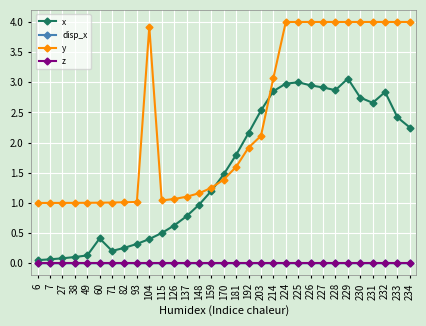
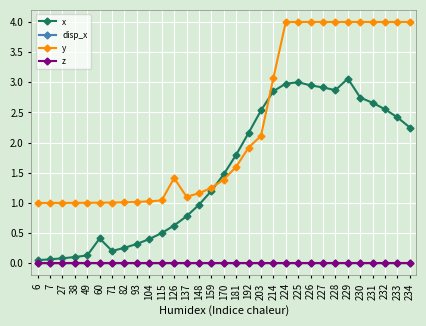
  {
    "x": {
      "6": 0.1,
      "7": 0.1,
      "27": 0.1,
      "38": 0.1,
      "49": 0.1,
      "60": 0.4,
      "71": 0.2,
      "82": 0.3,
      "93": 0.3,
      "104": 0.4,
      "115": 0.5,
      "126": 0.6,
      "137": 0.8,
      "148": 1.0,
      "159": 1.2,
      "170": 1.5,
      "181": 1.8,
      "192": 2.2,
      "203": 2.5,
      "214": 2.9,
      "224": 3.0,
      "225": 3.0,
      "226": 2.9,
      "227": 2.9,
      "228": 2.9,
      "229": 3.1,
      "230": 2.7,
      "231": 2.7,
-     "232": 2.8,
+     "232": 2.6,
      "233": 2.4,
      "234": 2.2
    },
    "z": {
      "6": 0.0,
      "7": 0.0,
      "27": 0.0,
      "38": 0.0,
      "49": 0.0,
      "60": 0.0,
      "71": 0.0,
      "82": 0.0,
      "93": 0.0,
      "104": 0.0,
      "115": 0.0,
      "126": 0.0,
      "137": 0.0,
      "148": 0.0,
      "159": 0.0,
      "170": 0.0,
      "181": 0.0,
      "192": 0.0,
      "203": 0.0,
      "214": 0.0,
      "224": 0.0,
      "225": 0.0,
      "226": 0.0,
      "227": 0.0,
      "228": 0.0,
      "229": 0.0,
      "230": 0.0,
      "231": 0.0,
      "232": 0.0,
      "233": 0.0,
      "234": 0.0
    },
    "y": {
      "6": 1.0,
      "7": 1.0,
      "27": 1.0,
      "38": 1.0,
      "49": 1.0,
      "60": 1.0,
      "71": 1.0,
      "82": 1.0,
      "93": 1.0,
-     "104": 3.9,
+     "104": 1.0,
      "115": 1.0,
-     "126": 1.1,
+     "126": 1.4,
      "137": 1.1,
      "148": 1.2,
      "159": 1.3,
      "170": 1.4,
      "181": 1.6,
      "192": 1.9,
      "203": 2.1,
      "214": 3.1,
      "224": 4.0,
      "225": 4.0,
      "226": 4.0,
      "227": 4.0,
      "228": 4.0,
      "229": 4.0,
      "230": 4.0,
      "231": 4.0,
      "232": 4.0,
      "233": 4.0,
      "234": 4.0
    }
  }
